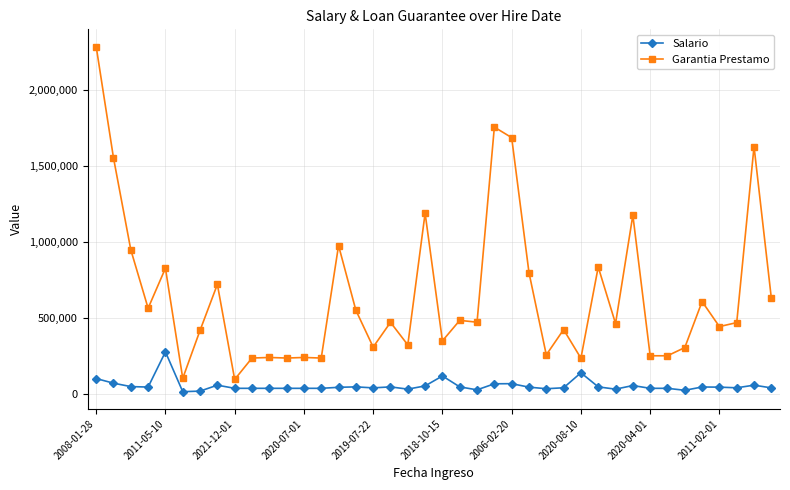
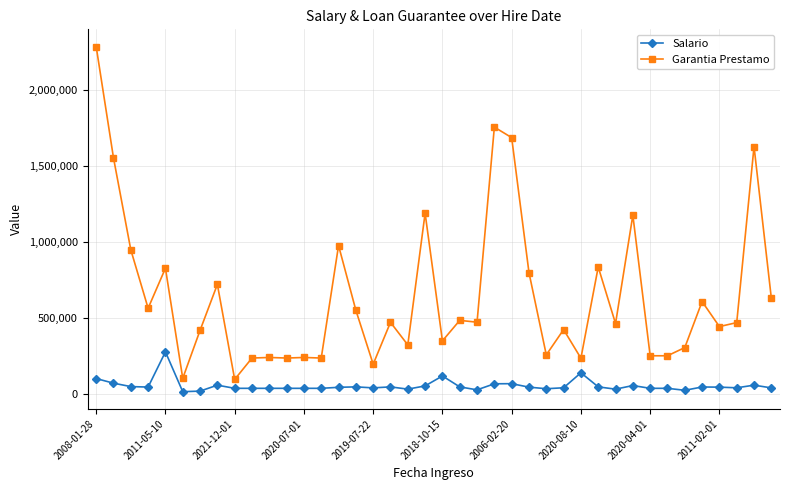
  {
    "Salario": {
      "2011-05-10": "280,000",
      "2021-12-01": "40,000",
      "2019-07-22": "40,000",
      "2018-10-15": "120,000",
      "2006-02-20": "70,000",
      "2020-08-10": "140,000",
      "2011-02-01": "40,000"
    },
    "Garantia Prestamo": {
      "2011-05-10": "830,000",
      "2021-12-01": "90,000",
-     "2019-07-22": "310,000",
+     "2019-07-22": "200,000",
      "2018-10-15": "350,000",
      "2006-02-20": "1,690,000",
      "2020-08-10": "230,000",
      "2011-02-01": "440,000"
    }
  }
